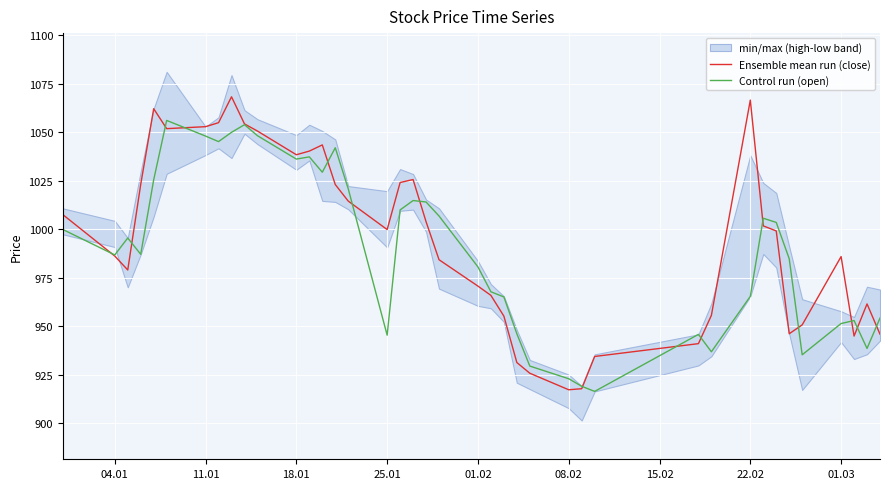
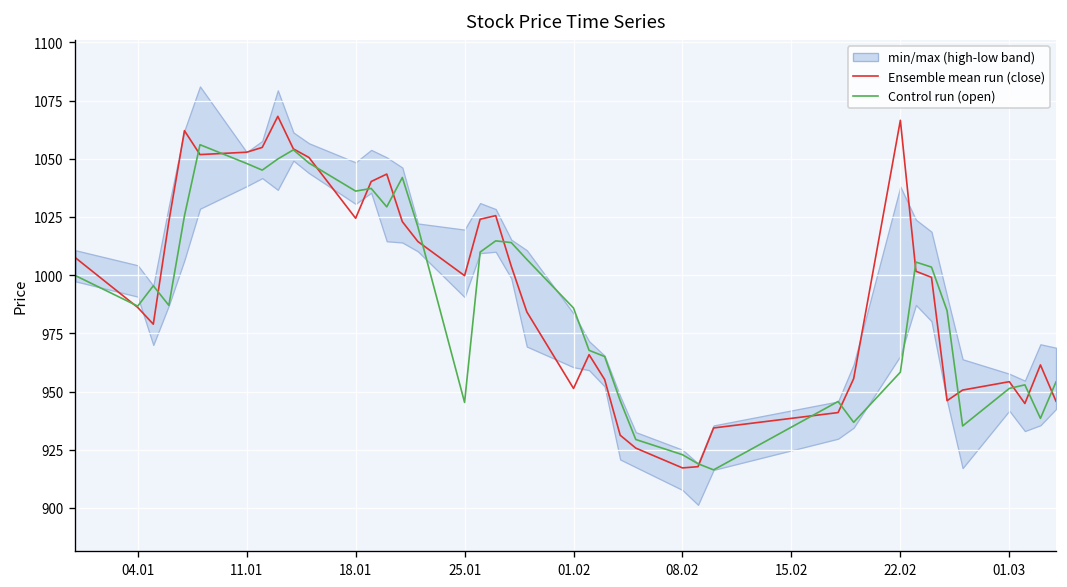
  {
    "Ensemble mean run (close)": {
-     "18.01": 1038,
+     "18.01": 1024,
      "25.01": 1000,
-     "01.02": 971,
+     "01.02": 951,
      "08.02": 917,
      "22.02": 1067,
-     "01.03": 986
+     "01.03": 954
    },
    "Control run (open)": {
      "11.01": 1048,
      "18.01": 1036,
      "25.01": 945,
-     "01.02": 981,
+     "01.02": 986,
      "08.02": 923,
-     "22.02": 965,
+     "22.02": 958,
      "01.03": 951
    }
  }
